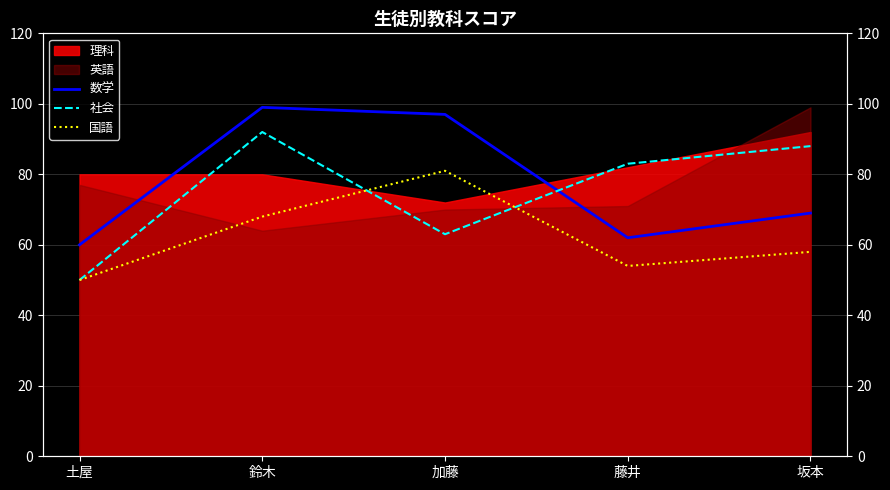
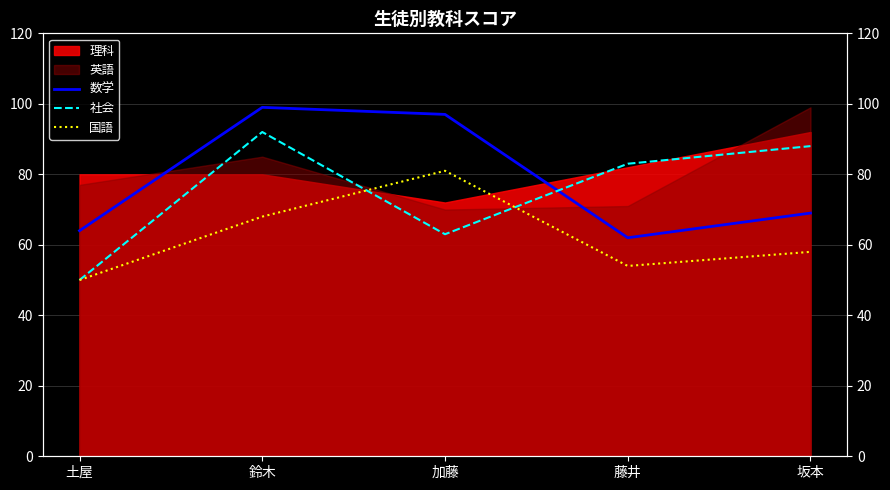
  {
    "数学": {
-     "土屋": 60,
+     "土屋": 64,
      "鈴木": 99,
      "加藤": 97,
      "藤井": 62,
      "坂本": 69
    },
    "理科": {
      "土屋": 80,
      "鈴木": 80,
      "加藤": 72,
      "藤井": 82,
      "坂本": 92
    },
    "英語": {
      "土屋": 77,
-     "鈴木": 64,
+     "鈴木": 85,
      "加藤": 70,
      "藤井": 71,
      "坂本": 99
    },
    "社会": {
      "鈴木": 92,
      "加藤": 63,
      "藤井": 83,
      "坂本": 88
    },
    "国語": {
      "鈴木": 68,
      "加藤": 81,
      "藤井": 54,
      "坂本": 58
    }
  }
